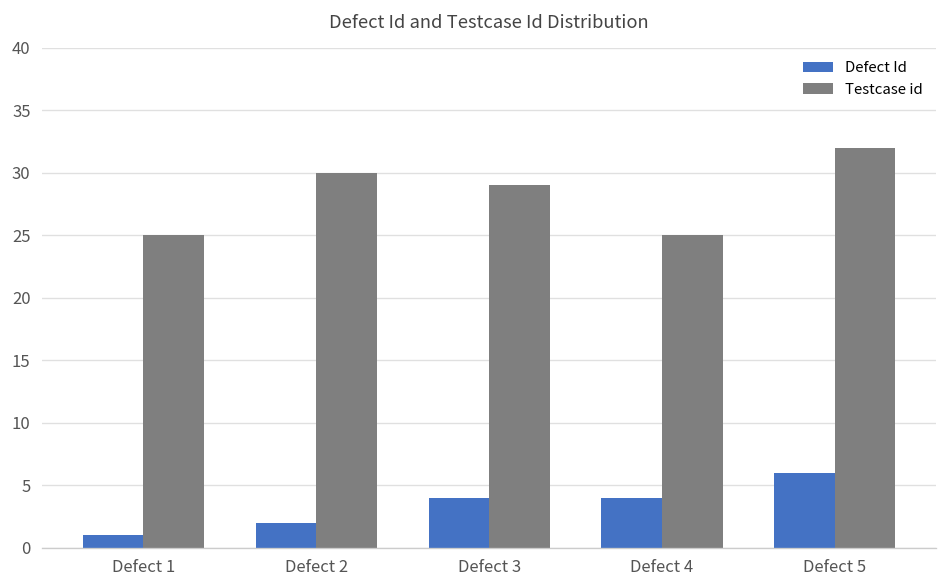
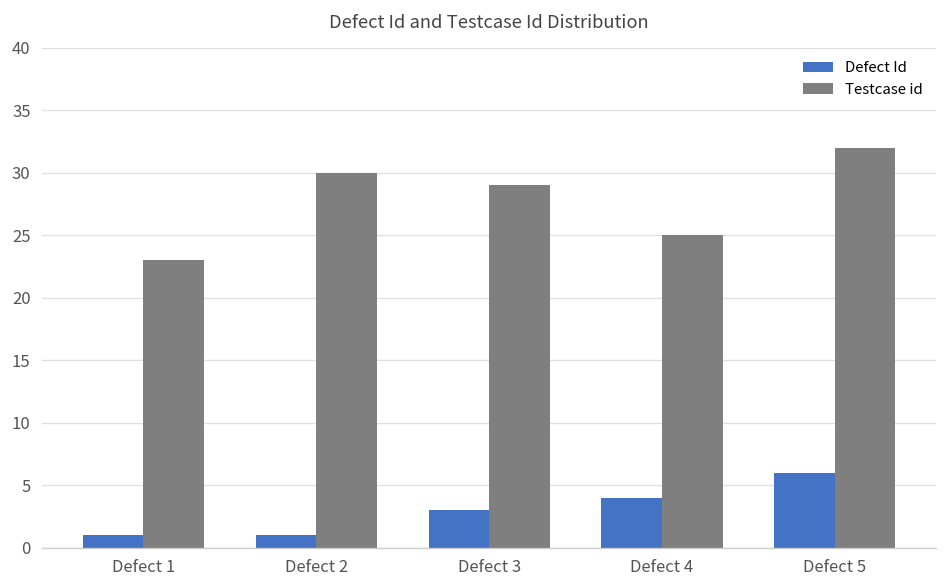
  {
    "Defect Id": {
      "Defect 1": 1,
-     "Defect 2": 2,
-     "Defect 3": 4,
+     "Defect 2": 1,
+     "Defect 3": 3,
      "Defect 4": 4,
      "Defect 5": 6
    },
    "Testcase id": {
-     "Defect 1": 25,
+     "Defect 1": 23,
      "Defect 2": 30,
      "Defect 3": 29,
      "Defect 4": 25,
      "Defect 5": 32
    }
  }
